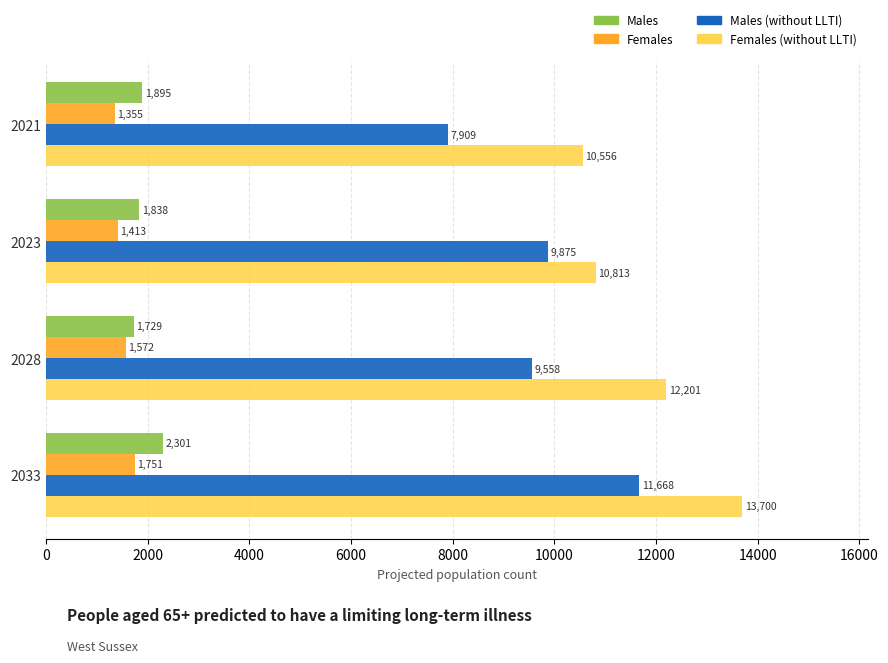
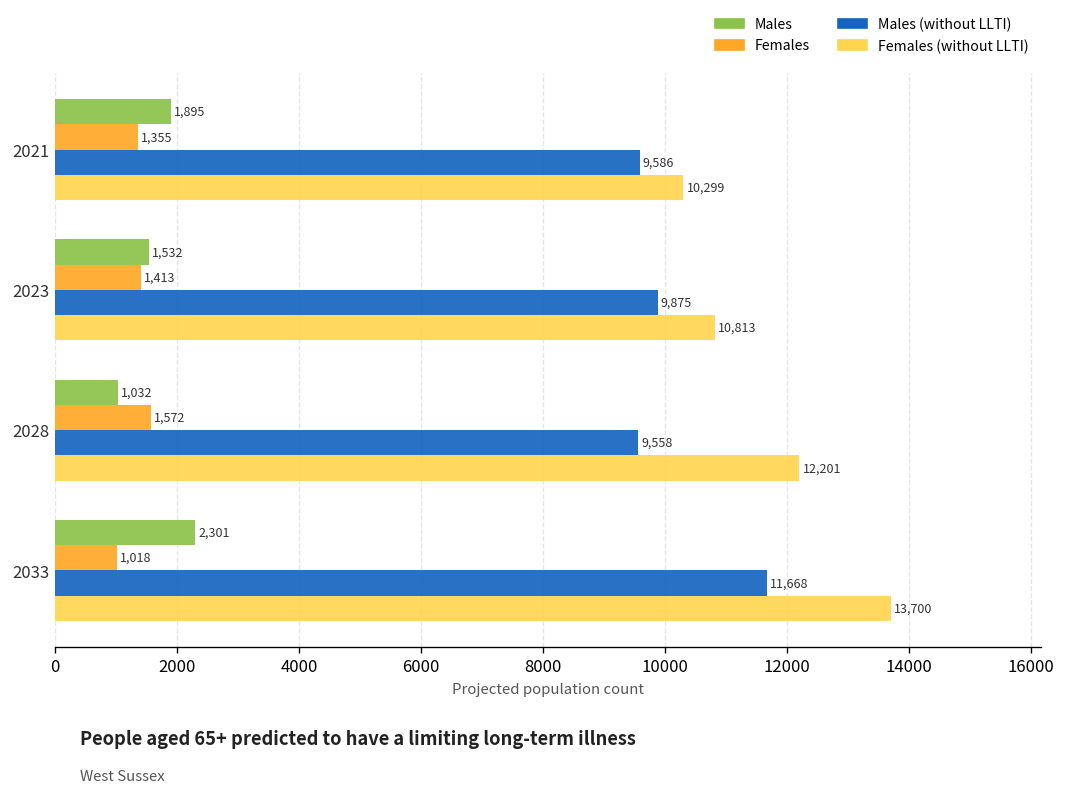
  {
    "Males": {
      "2021": "1,895",
-     "2023": "1,838",
-     "2028": "1,729",
+     "2023": "1,532",
+     "2028": "1,032",
      "2033": "2,301"
    },
    "Females": {
      "2021": "1,355",
      "2023": "1,413",
      "2028": "1,572",
-     "2033": "1,751"
+     "2033": "1,018"
    },
    "Males (without LLTI)": {
-     "2021": "7,909",
+     "2021": "9,586",
      "2023": "9,875",
      "2028": "9,558",
      "2033": "11,668"
    },
    "Females (without LLTI)": {
-     "2021": "10,556",
+     "2021": "10,299",
      "2023": "10,813",
      "2028": "12,201",
      "2033": "13,700"
    }
  }
